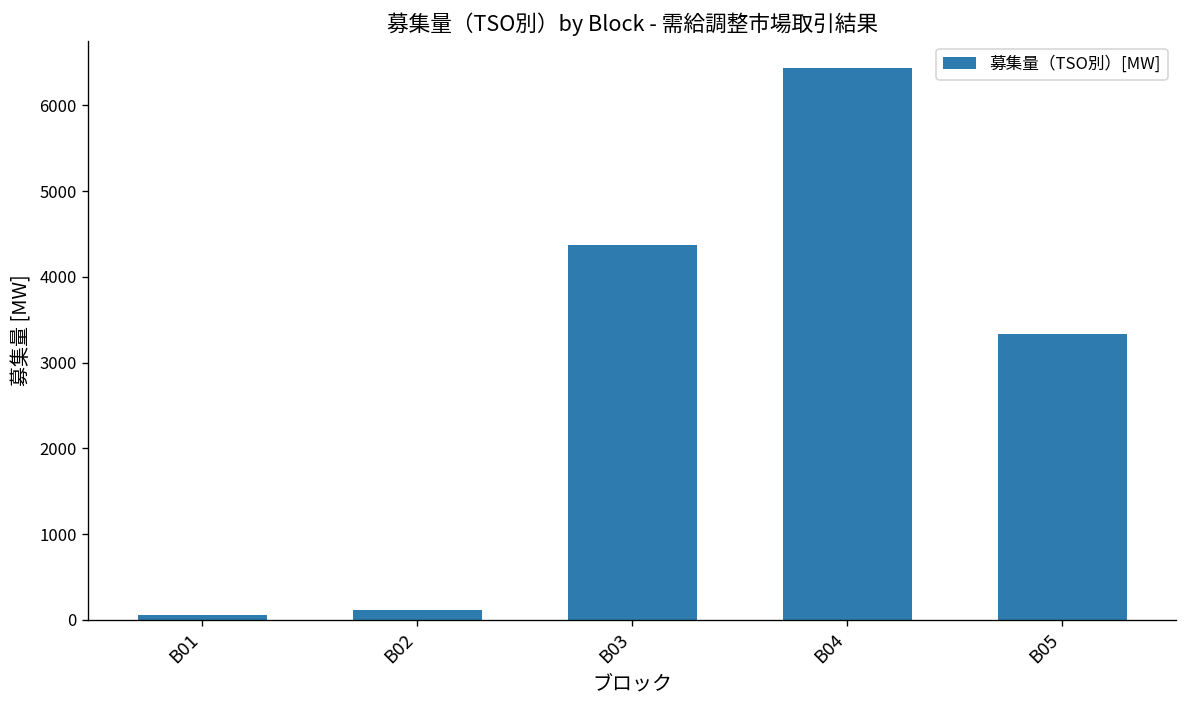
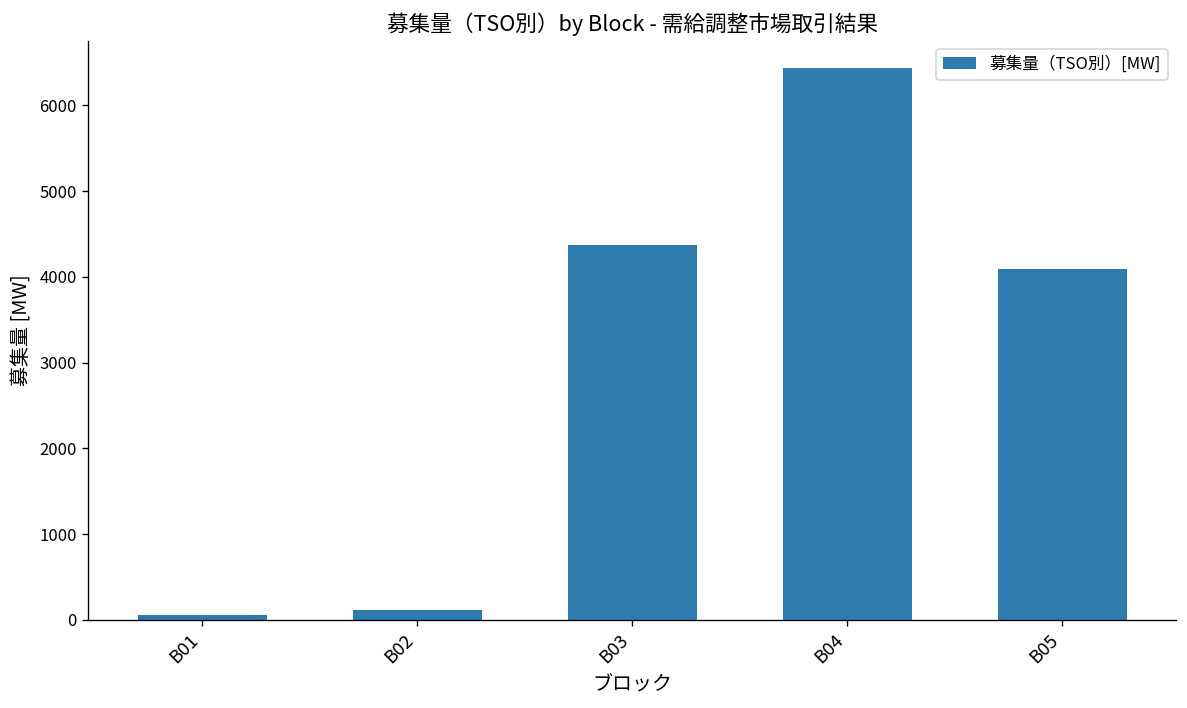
  {
    "B01": 100,
    "B02": 100,
    "B03": 4400,
    "B04": 6400,
-   "B05": 3300
+   "B05": 4100
  }
